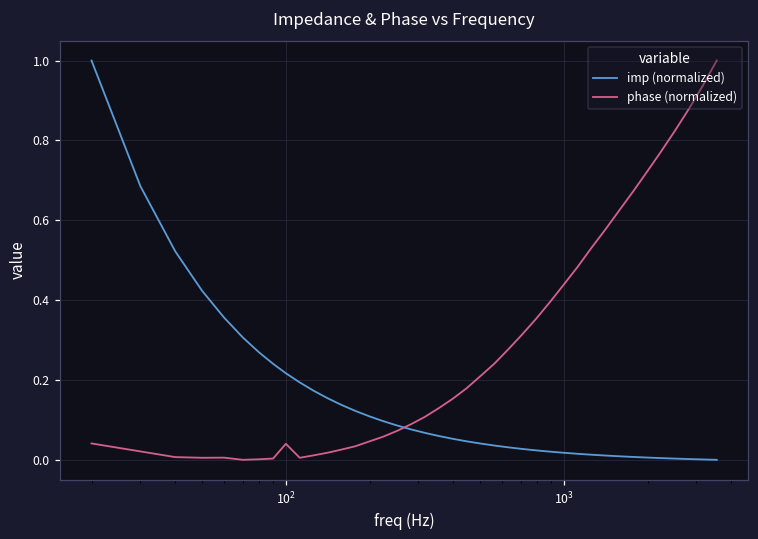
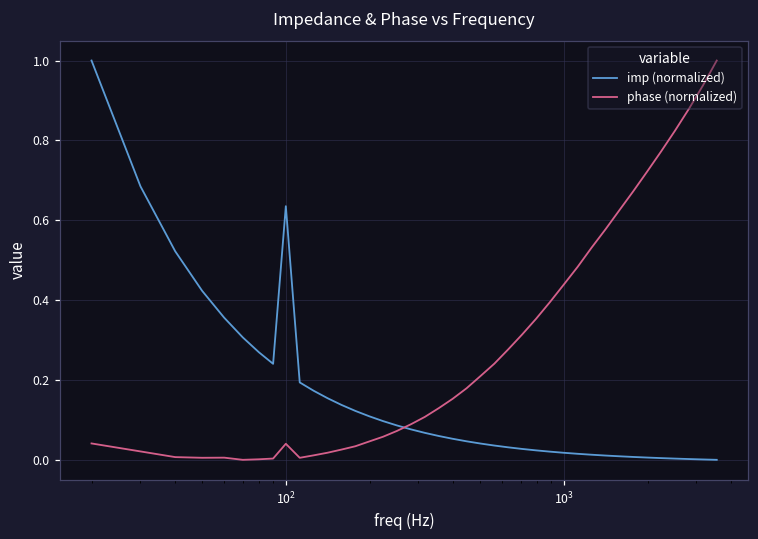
  {
    "imp (normalized)": {
-     "10^2": 0.22,
+     "10^2": 0.64,
      "10^3": 0.02
    },
    "phase (normalized)": {
      "10^2": 0.04,
      "10^3": 0.44
    }
  }
